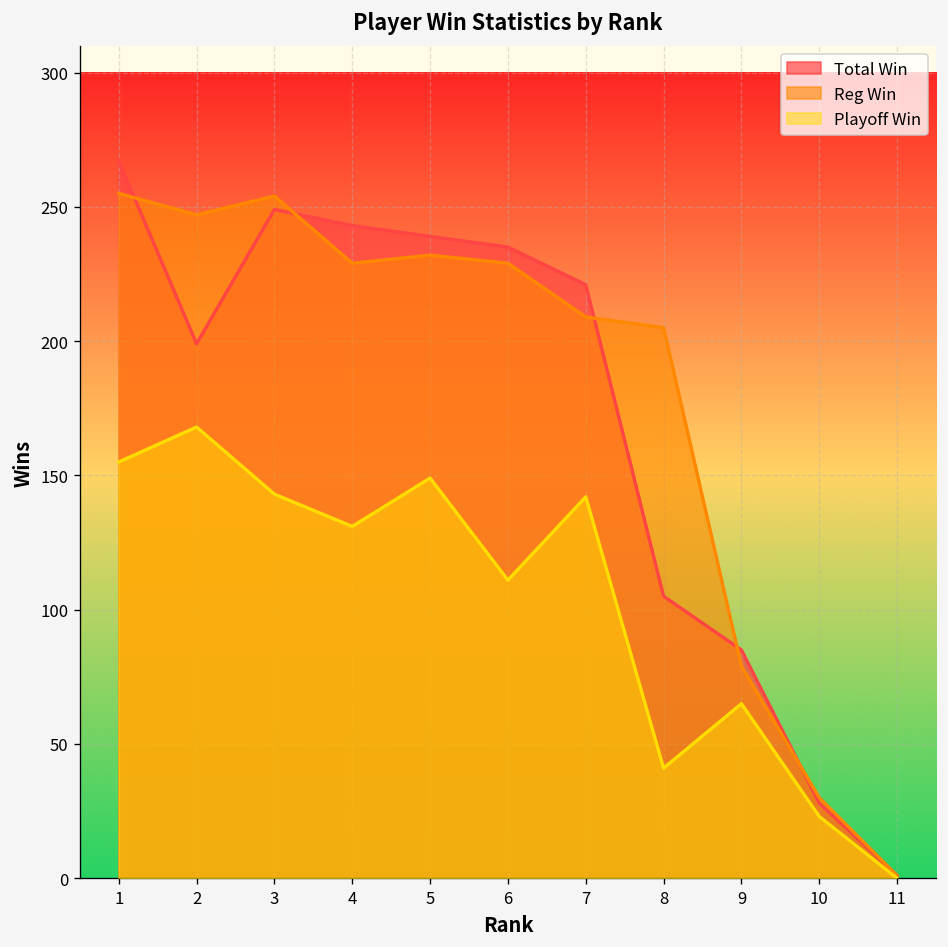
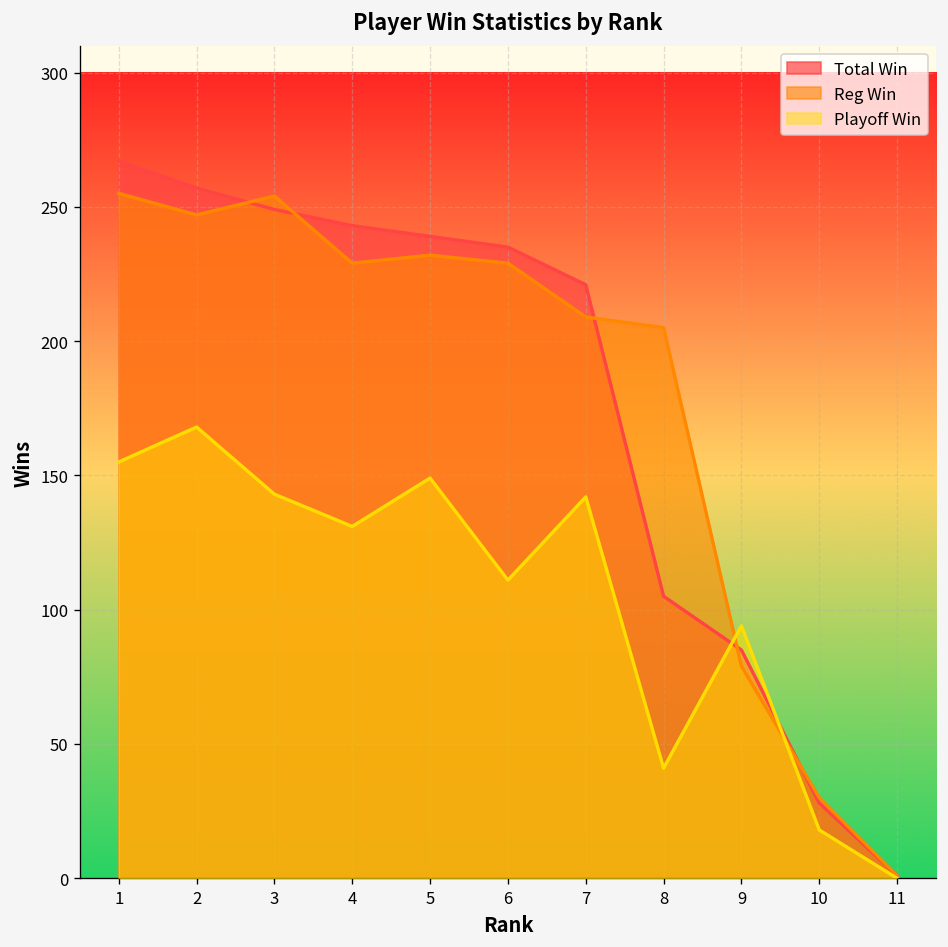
  {
    "Total Win": {
      "1": 267,
-     "2": 199,
+     "2": 257,
      "3": 249,
      "4": 243,
      "5": 239,
      "6": 235,
      "7": 221,
      "8": 105,
      "9": 85,
      "10": 28
    },
    "Reg Win": {
      "1": 255,
      "2": 247,
      "3": 254,
      "4": 229,
      "5": 232,
      "6": 229,
      "7": 209,
      "8": 205,
      "9": 79,
      "10": 30
    },
    "Playoff Win": {
      "1": 155,
      "2": 168,
      "3": 143,
      "4": 131,
      "5": 149,
      "6": 111,
      "7": 142,
      "8": 41,
-     "9": 65,
-     "10": 23
+     "9": 94,
+     "10": 18
    }
  }
